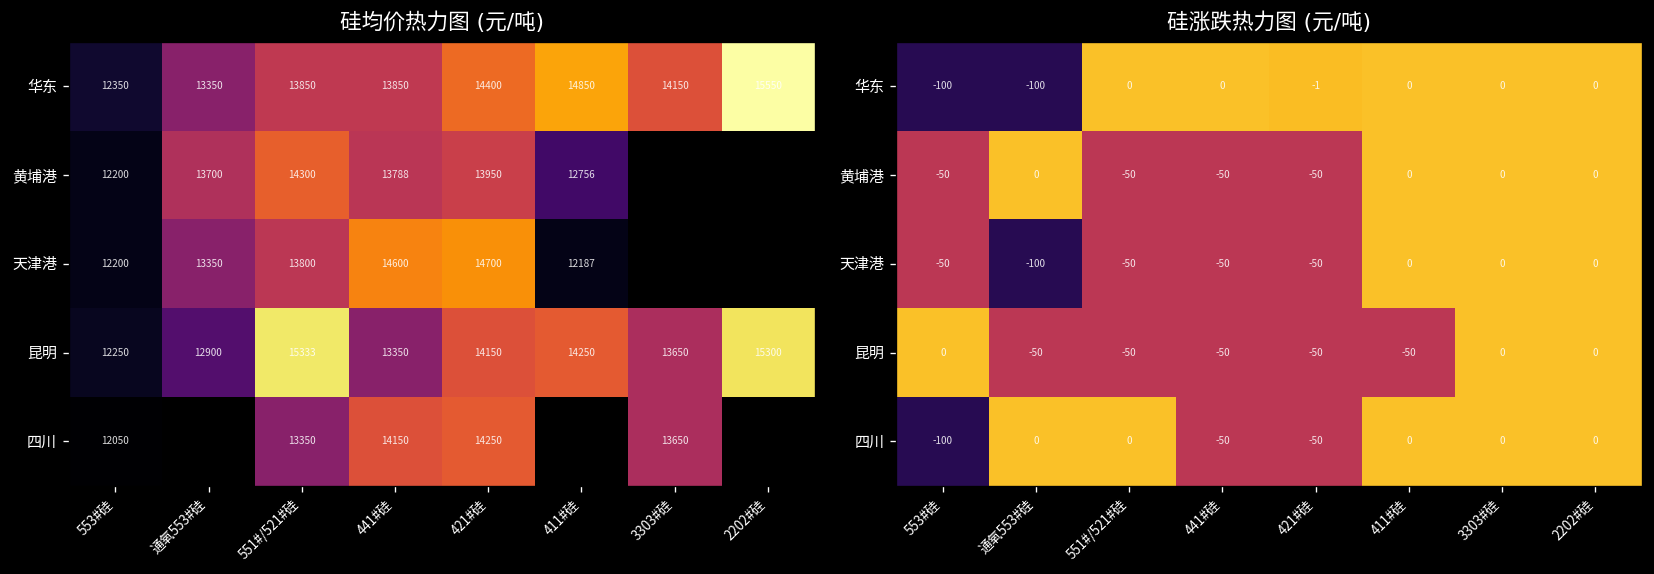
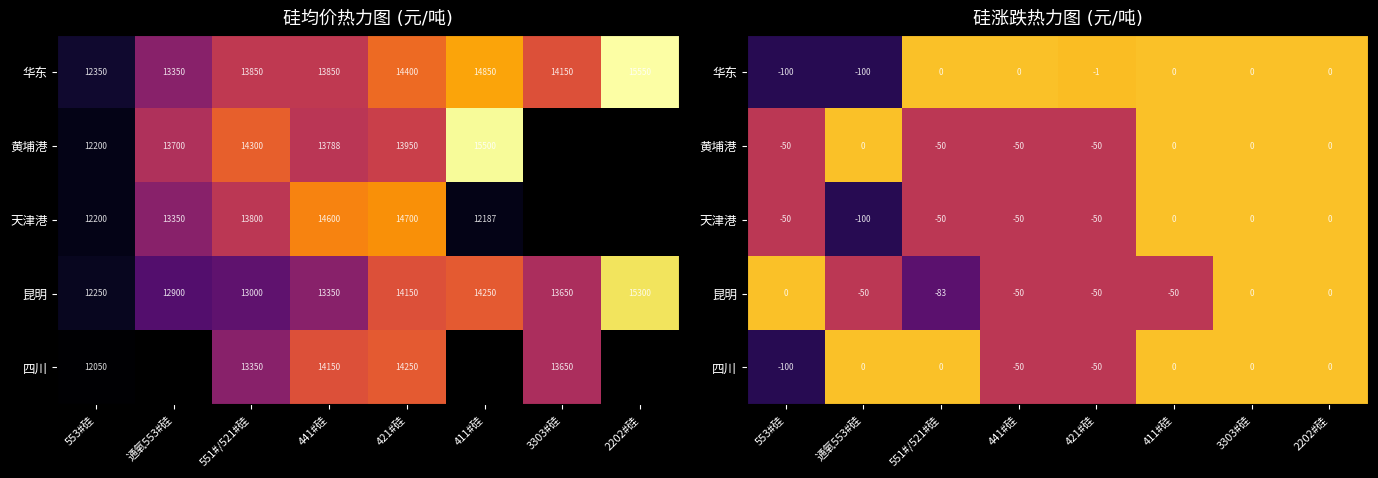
  {
    "硅均价热力图 (元/吨)": {
      "华东": {
        "553#硅": 12350,
        "通氧553#硅": 13350,
        "551#/521#硅": 13850,
        "441#硅": 13850,
        "421#硅": 14400,
        "411#硅": 14850,
        "3303#硅": 14150,
        "2202#硅": 15550
      },
      "黄埔港": {
        "553#硅": 12200,
        "通氧553#硅": 13700,
        "551#/521#硅": 14300,
        "441#硅": 13788,
        "421#硅": 13950,
-       "411#硅": 12756
+       "411#硅": 15500
      },
      "天津港": {
        "553#硅": 12200,
        "通氧553#硅": 13350,
        "551#/521#硅": 13800,
        "441#硅": 14600,
        "421#硅": 14700,
        "411#硅": 12187
      },
      "昆明": {
        "553#硅": 12250,
        "通氧553#硅": 12900,
-       "551#/521#硅": 15333,
+       "551#/521#硅": 13000,
        "441#硅": 13350,
        "421#硅": 14150,
        "411#硅": 14250,
        "3303#硅": 13650,
        "2202#硅": 15300
      },
      "四川": {
        "553#硅": 12050,
        "551#/521#硅": 13350,
        "441#硅": 14150,
        "421#硅": 14250,
        "3303#硅": 13650
      }
    },
    "硅涨跌热力图 (元/吨)": {
      "华东": {
        "553#硅": -100,
        "通氧553#硅": -100,
        "551#/521#硅": 0,
        "441#硅": 0,
        "421#硅": -1,
        "411#硅": 0,
        "3303#硅": 0,
        "2202#硅": 0
      },
      "黄埔港": {
        "553#硅": -50,
        "通氧553#硅": 0,
        "551#/521#硅": -50,
        "441#硅": -50,
        "421#硅": -50,
        "411#硅": 0,
        "3303#硅": 0,
        "2202#硅": 0
      },
      "天津港": {
        "553#硅": -50,
        "通氧553#硅": -100,
        "551#/521#硅": -50,
        "441#硅": -50,
        "421#硅": -50,
        "411#硅": 0,
        "3303#硅": 0,
        "2202#硅": 0
      },
      "昆明": {
        "553#硅": 0,
        "通氧553#硅": -50,
-       "551#/521#硅": -50,
+       "551#/521#硅": -83,
        "441#硅": -50,
        "421#硅": -50,
        "411#硅": -50,
        "3303#硅": 0,
        "2202#硅": 0
      },
      "四川": {
        "553#硅": -100,
        "通氧553#硅": 0,
        "551#/521#硅": 0,
        "441#硅": -50,
        "421#硅": -50,
        "411#硅": 0,
        "3303#硅": 0,
        "2202#硅": 0
      }
    }
  }
